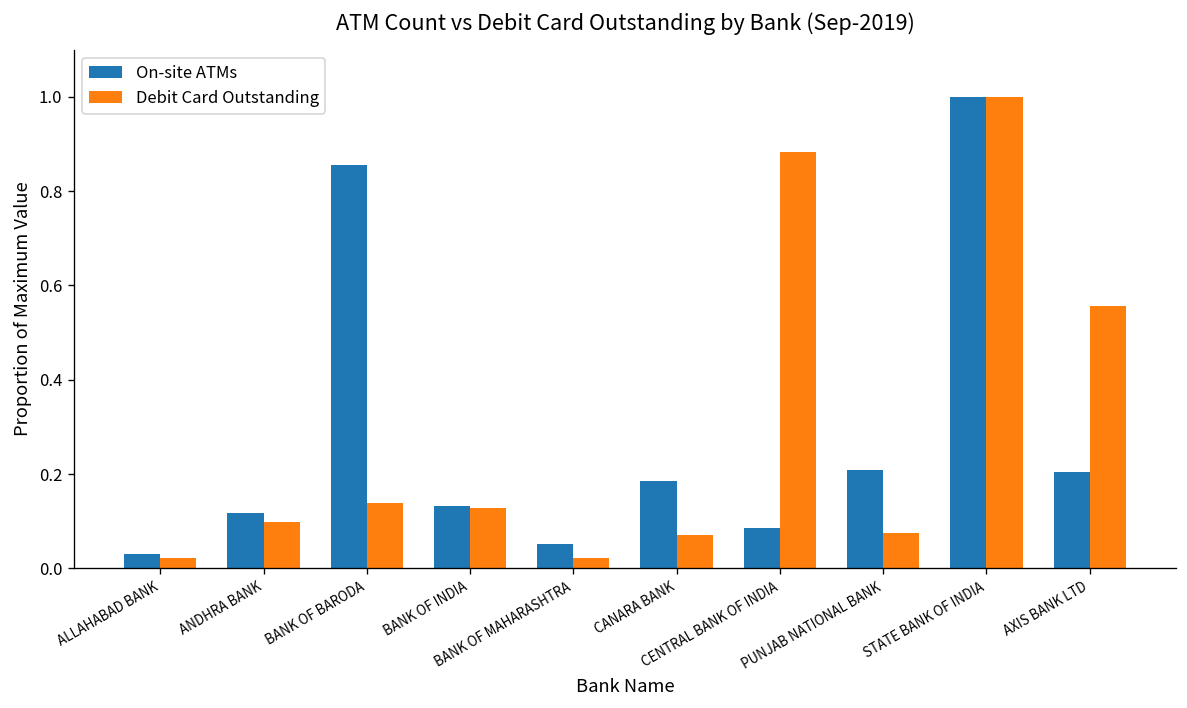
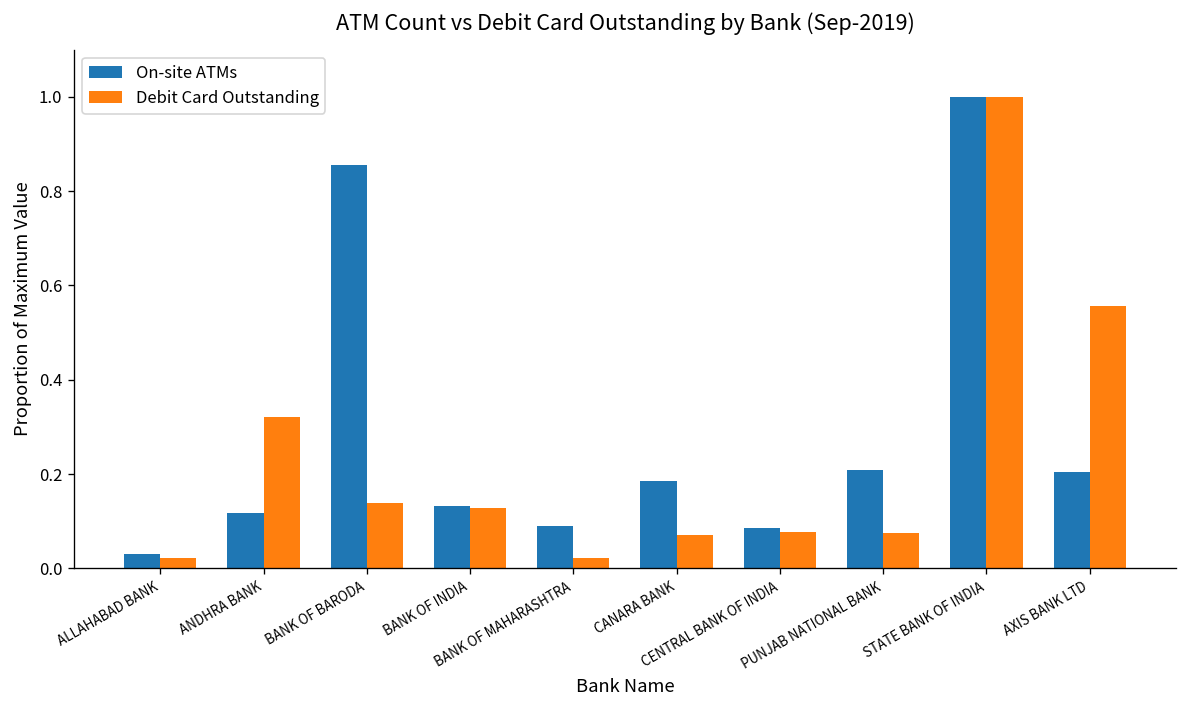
  {
    "On-site ATMs": {
      "ALLAHABAD BANK": 0.03,
      "ANDHRA BANK": 0.12,
      "BANK OF BARODA": 0.86,
      "BANK OF INDIA": 0.13,
-     "BANK OF MAHARASHTRA": 0.05,
+     "BANK OF MAHARASHTRA": 0.09,
      "CANARA BANK": 0.18,
      "CENTRAL BANK OF INDIA": 0.09,
      "PUNJAB NATIONAL BANK": 0.21,
      "STATE BANK OF INDIA": 1.00,
      "AXIS BANK LTD": 0.21
    },
    "Debit Card Outstanding": {
      "ALLAHABAD BANK": 0.02,
-     "ANDHRA BANK": 0.10,
+     "ANDHRA BANK": 0.32,
      "BANK OF BARODA": 0.14,
      "BANK OF INDIA": 0.13,
      "BANK OF MAHARASHTRA": 0.02,
      "CANARA BANK": 0.07,
-     "CENTRAL BANK OF INDIA": 0.88,
+     "CENTRAL BANK OF INDIA": 0.08,
      "PUNJAB NATIONAL BANK": 0.07,
      "STATE BANK OF INDIA": 1.00,
      "AXIS BANK LTD": 0.56
    }
  }
